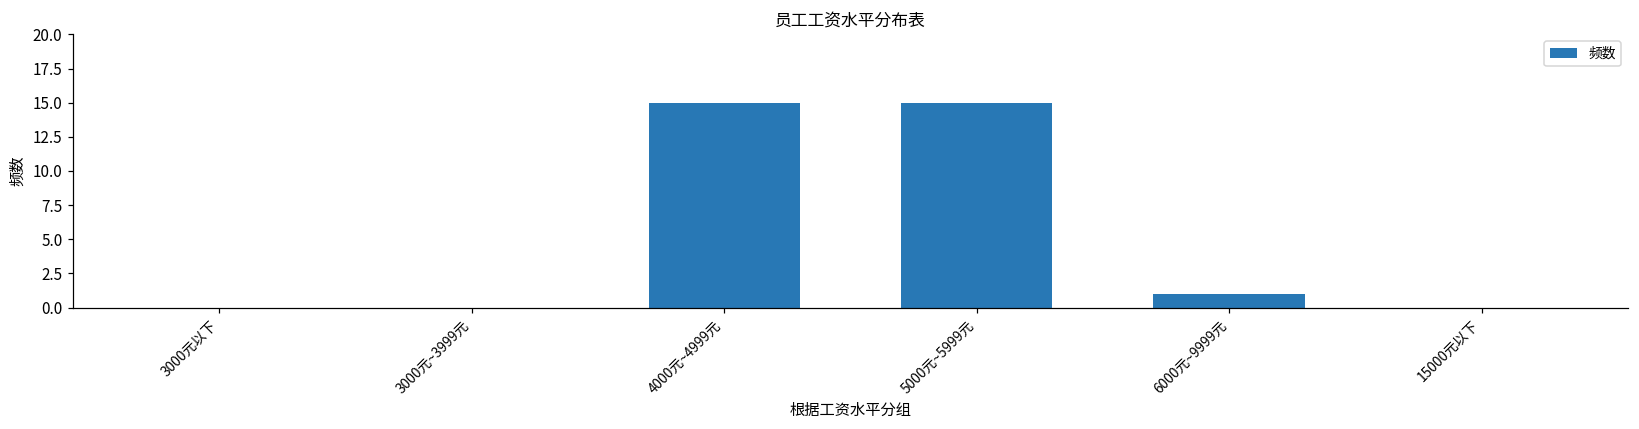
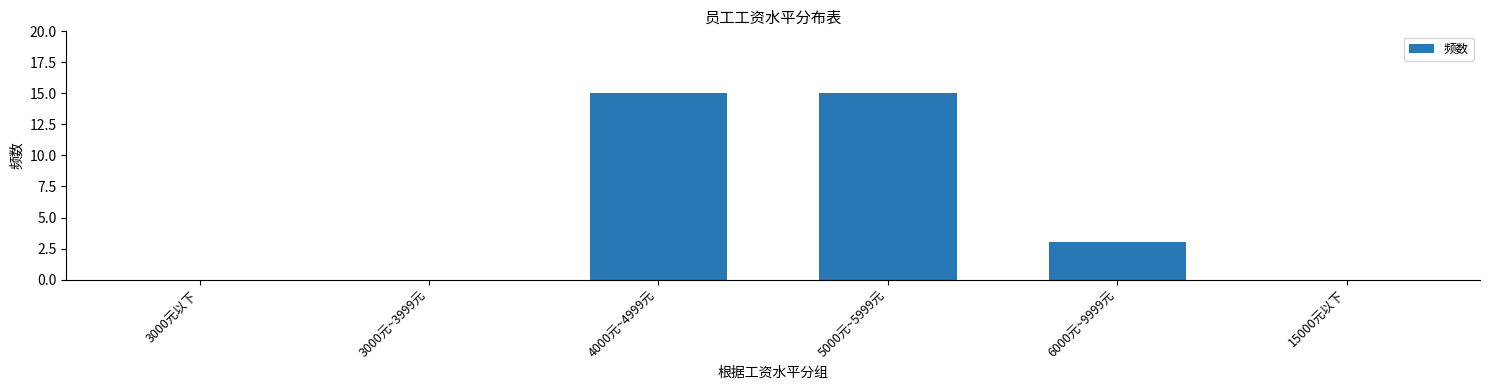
  {
    "3000元以下": 0,
    "3000元~3999元": 0,
    "4000元~4999元": 15,
    "5000元~5999元": 15,
-   "6000元~9999元": 1,
+   "6000元~9999元": 3,
    "15000元以下": 0
  }
